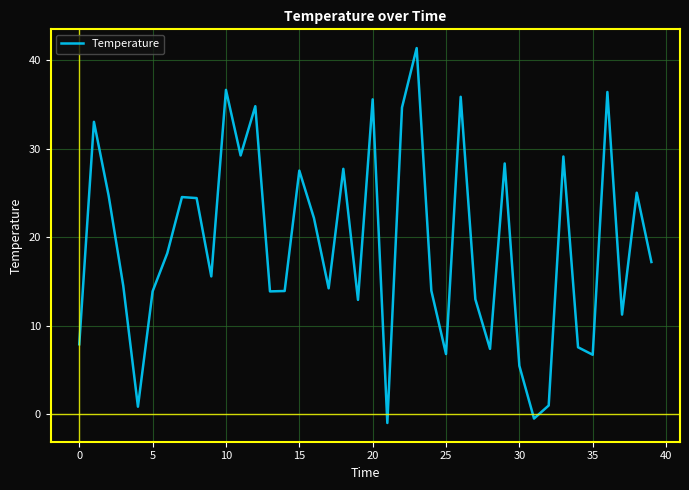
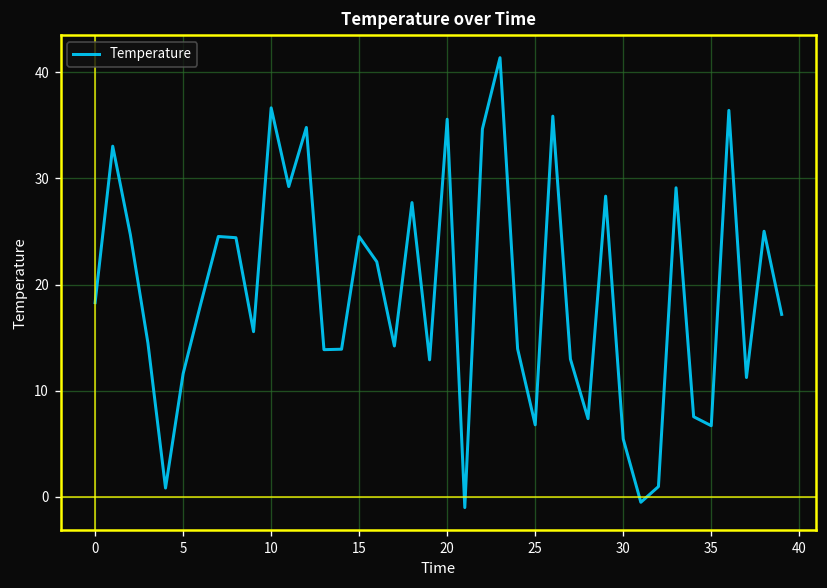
  {
-   "0": 8,
-   "5": 14,
+   "0": 18,
+   "5": 12,
    "10": 37,
-   "15": 28,
+   "15": 25,
    "20": 36,
    "25": 7,
    "30": 5,
    "35": 7
  }
